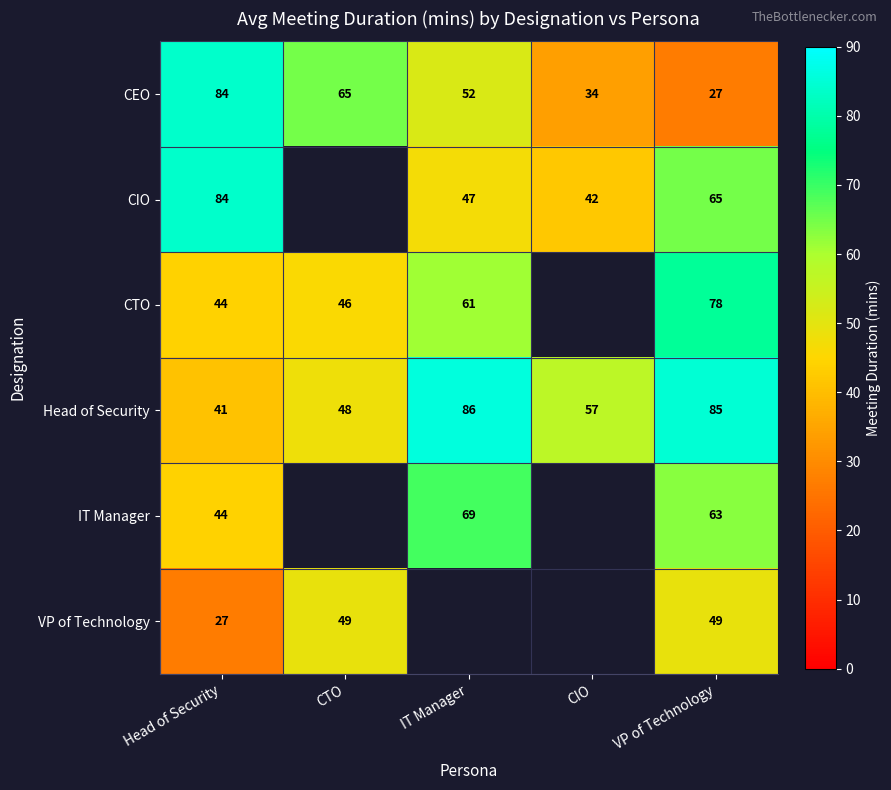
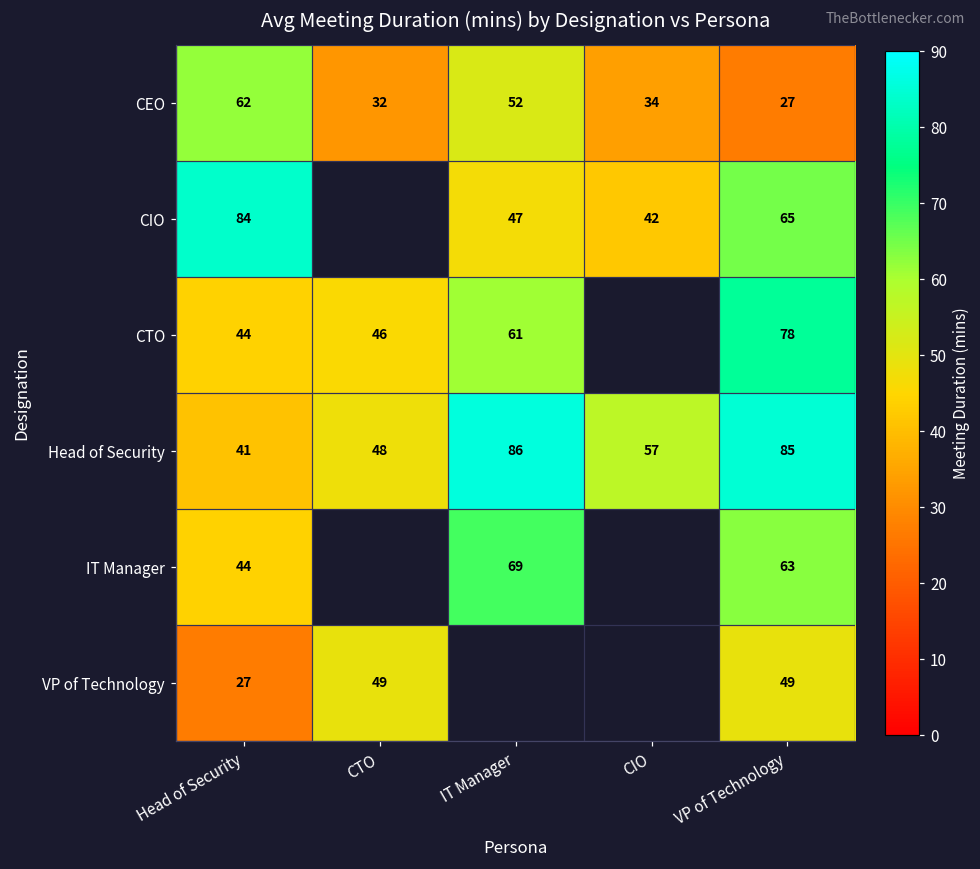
  {
    "CEO": {
-     "Head of Security": 84,
-     "CTO": 65,
+     "Head of Security": 62,
+     "CTO": 32,
      "IT Manager": 52,
      "CIO": 34,
      "VP of Technology": 27
    },
    "CIO": {
      "Head of Security": 84,
      "IT Manager": 47,
      "CIO": 42,
      "VP of Technology": 65
    },
    "CTO": {
      "Head of Security": 44,
      "CTO": 46,
      "IT Manager": 61,
      "VP of Technology": 78
    },
    "Head of Security": {
      "Head of Security": 41,
      "CTO": 48,
      "IT Manager": 86,
      "CIO": 57,
      "VP of Technology": 85
    },
    "IT Manager": {
      "Head of Security": 44,
      "IT Manager": 69,
      "VP of Technology": 63
    },
    "VP of Technology": {
      "Head of Security": 27,
      "CTO": 49,
      "VP of Technology": 49
    }
  }
